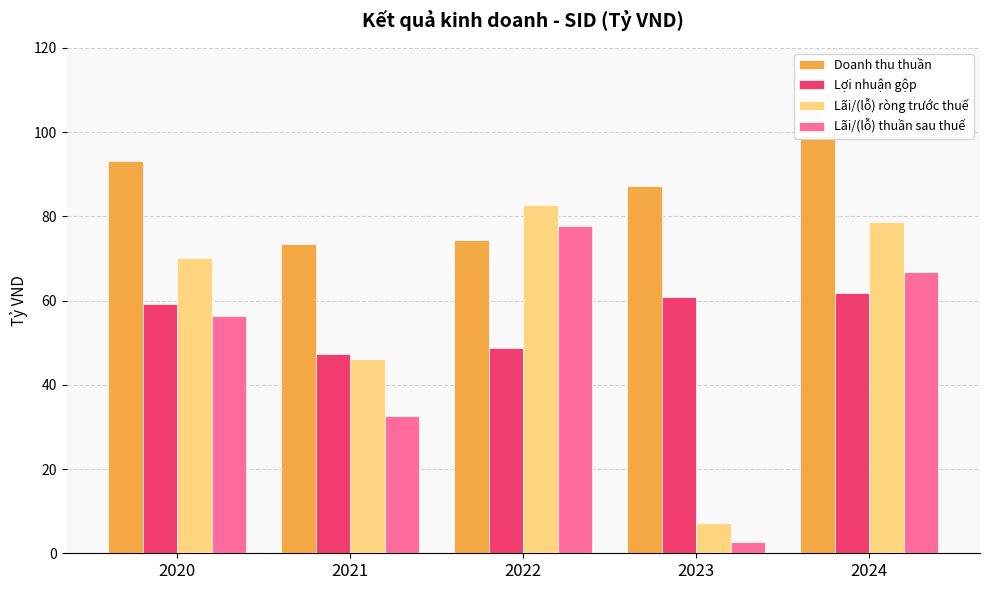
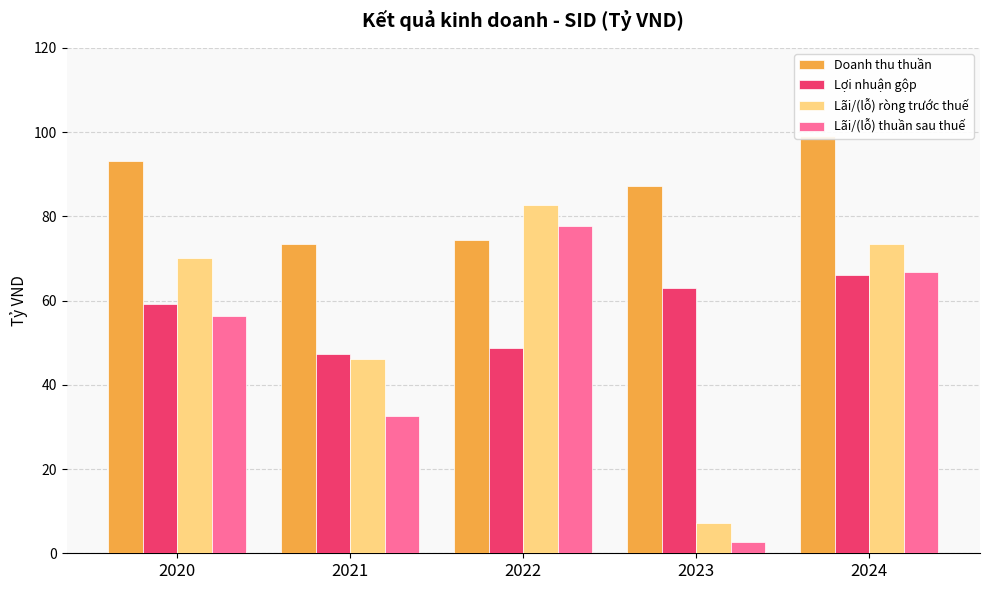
  {
    "Doanh thu thuần": {
      "2020": 93,
      "2021": 73,
      "2022": 74,
      "2023": 87
    },
    "Lợi nhuận gộp": {
      "2020": 59,
      "2021": 47,
      "2022": 49,
-     "2023": 61,
-     "2024": 62
+     "2023": 63,
+     "2024": 66
    },
    "Lãi/(lỗ) ròng trước thuế": {
      "2020": 70,
      "2021": 46,
      "2022": 83,
      "2023": 7,
-     "2024": 79
+     "2024": 73
    },
    "Lãi/(lỗ) thuần sau thuế": {
      "2020": 56,
      "2021": 32,
      "2022": 78,
      "2023": 3,
      "2024": 67
    }
  }
